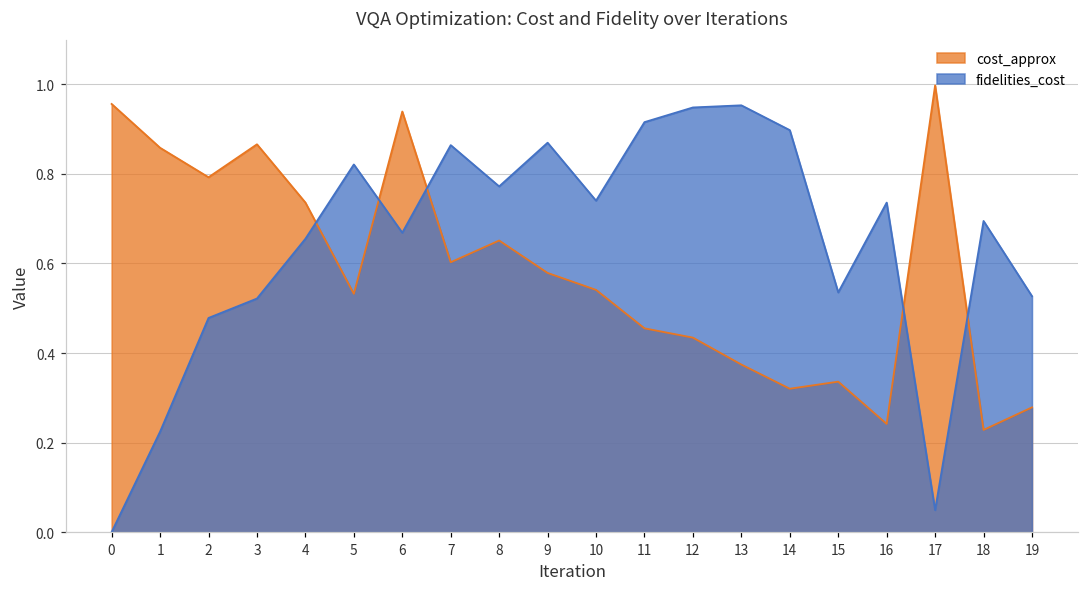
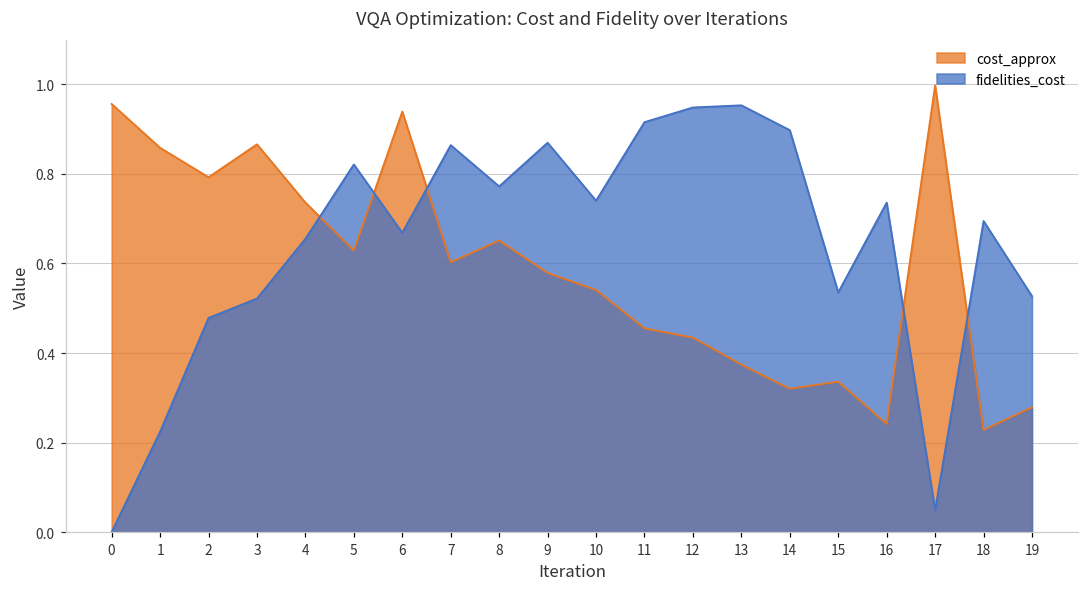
  {
    "cost_approx": {
      "0": 0.96,
      "1": 0.86,
      "2": 0.79,
      "3": 0.87,
      "4": 0.74,
-     "5": 0.53,
+     "5": 0.63,
      "6": 0.94,
      "7": 0.60,
      "8": 0.65,
      "9": 0.58,
      "10": 0.54,
      "11": 0.46,
      "12": 0.43,
      "13": 0.37,
      "14": 0.32,
      "15": 0.34,
      "16": 0.24,
      "17": 1.00,
      "18": 0.23,
      "19": 0.28
    },
    "fidelities_cost": {
      "0": 0.00,
      "1": 0.22,
      "2": 0.48,
      "3": 0.52,
      "4": 0.66,
      "5": 0.82,
      "6": 0.67,
      "7": 0.86,
      "8": 0.77,
      "9": 0.87,
      "10": 0.74,
      "11": 0.92,
      "12": 0.95,
      "13": 0.95,
      "14": 0.90,
      "15": 0.54,
      "16": 0.74,
      "17": 0.05,
      "18": 0.69,
      "19": 0.53
    }
  }
